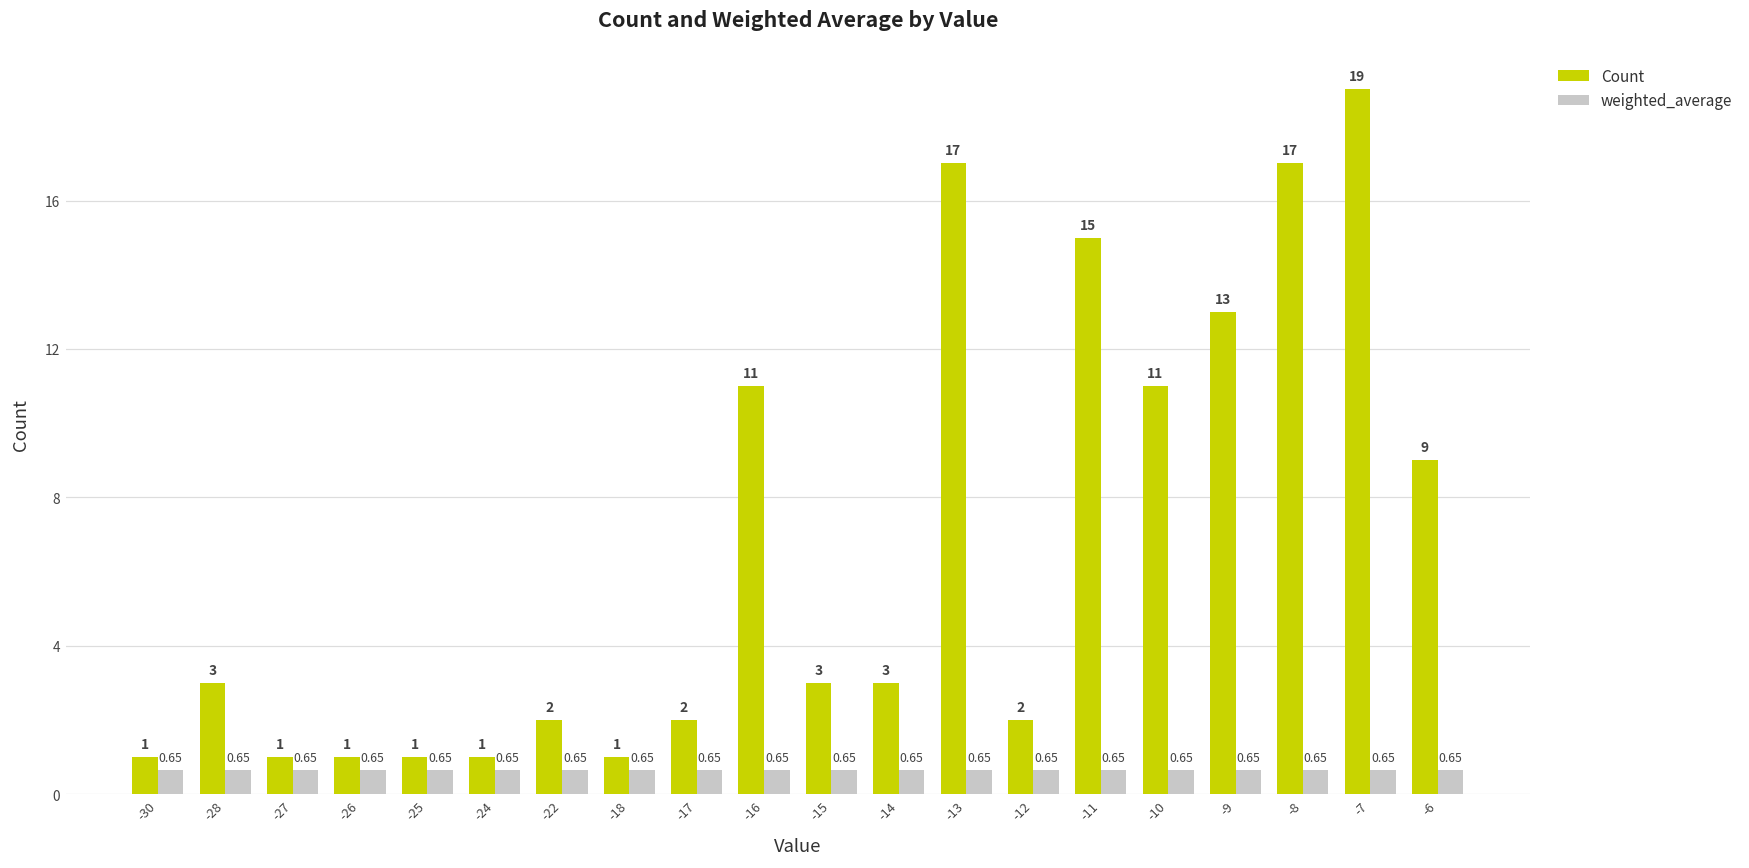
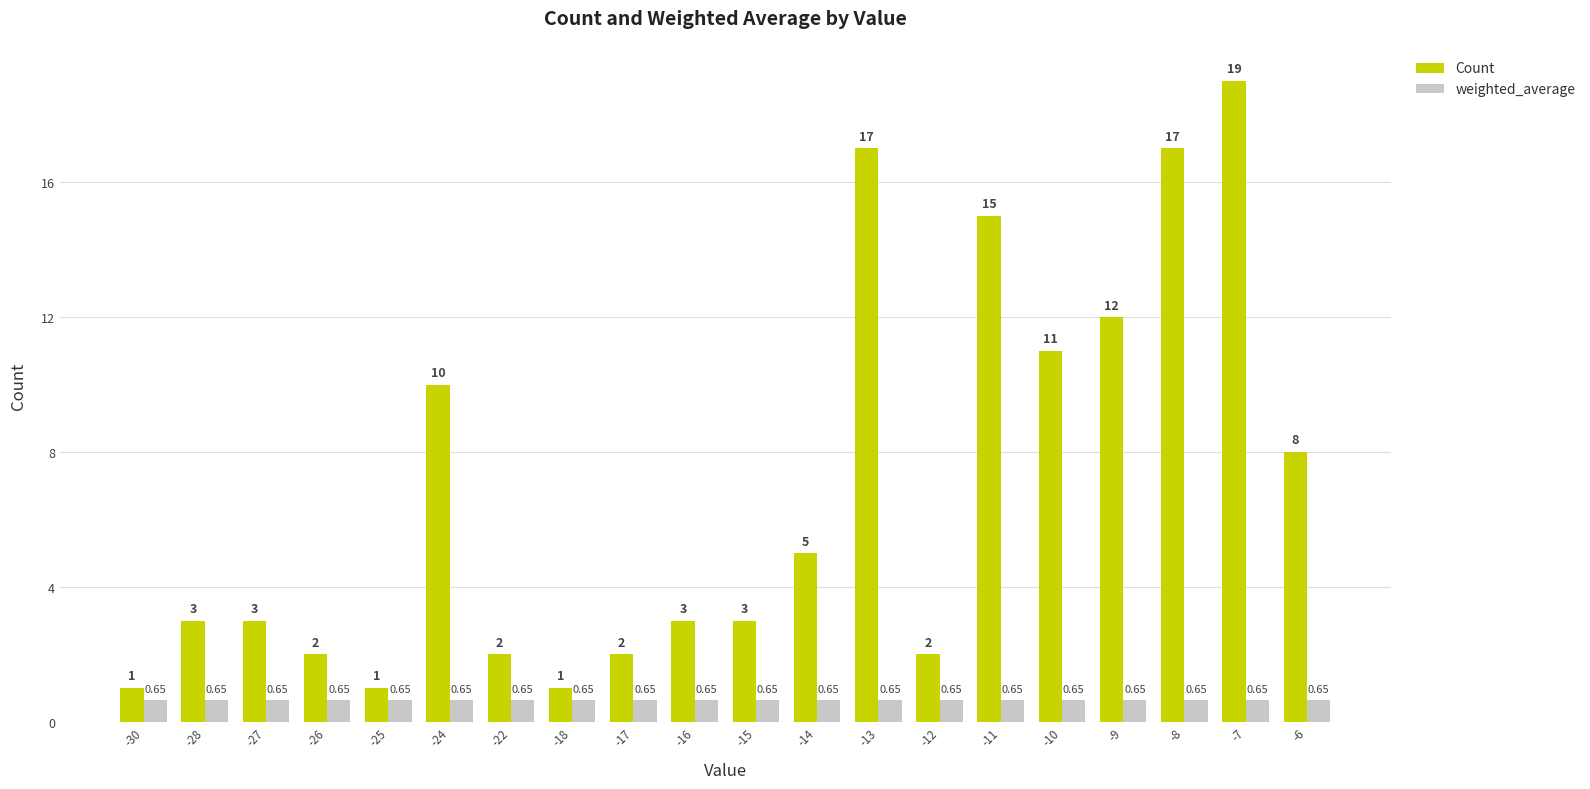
  {
    "Count": {
      "-30": 1,
      "-28": 3,
-     "-27": 1,
-     "-26": 1,
+     "-27": 3,
+     "-26": 2,
      "-25": 1,
-     "-24": 1,
+     "-24": 10,
      "-22": 2,
      "-18": 1,
      "-17": 2,
-     "-16": 11,
+     "-16": 3,
      "-15": 3,
-     "-14": 3,
+     "-14": 5,
      "-13": 17,
      "-12": 2,
      "-11": 15,
      "-10": 11,
-     "-9": 13,
+     "-9": 12,
      "-8": 17,
      "-7": 19,
-     "-6": 9
+     "-6": 8
    },
    "weighted_average": {
      "-30": 0.65,
      "-28": 0.65,
      "-27": 0.65,
      "-26": 0.65,
      "-25": 0.65,
      "-24": 0.65,
      "-22": 0.65,
      "-18": 0.65,
      "-17": 0.65,
      "-16": 0.65,
      "-15": 0.65,
      "-14": 0.65,
      "-13": 0.65,
      "-12": 0.65,
      "-11": 0.65,
      "-10": 0.65,
      "-9": 0.65,
      "-8": 0.65,
      "-7": 0.65,
      "-6": 0.65
    }
  }
